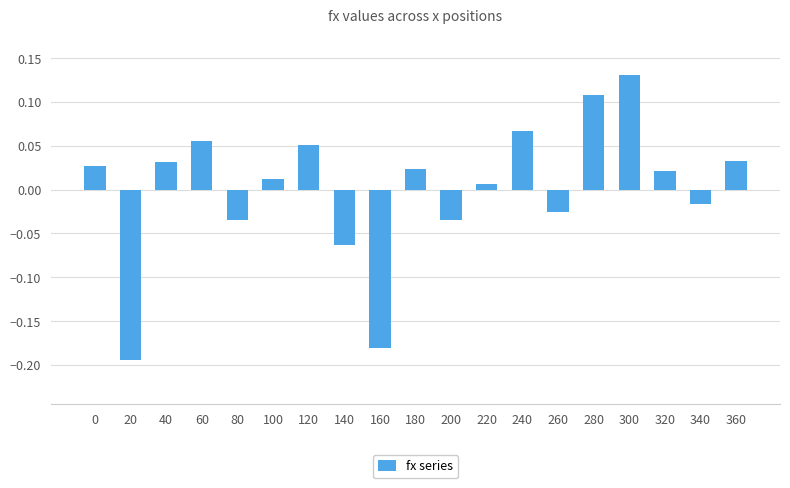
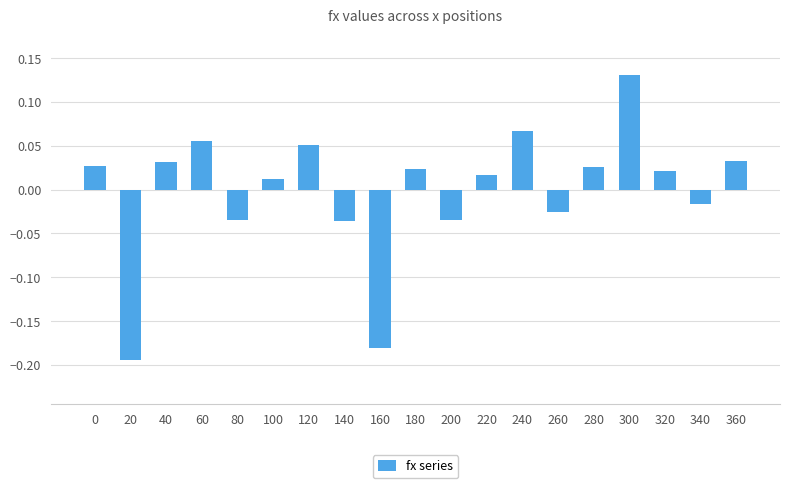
  {
    "0": 0.03,
    "20": -0.19,
    "40": 0.03,
    "60": 0.06,
    "80": -0.03,
    "100": 0.01,
    "120": 0.05,
-   "140": -0.06,
+   "140": -0.04,
    "160": -0.18,
    "180": 0.02,
    "200": -0.03,
-   "220": 0.01,
+   "220": 0.02,
    "240": 0.07,
    "260": -0.03,
-   "280": 0.11,
+   "280": 0.03,
    "300": 0.13,
    "320": 0.02,
    "340": -0.02,
    "360": 0.03
  }
